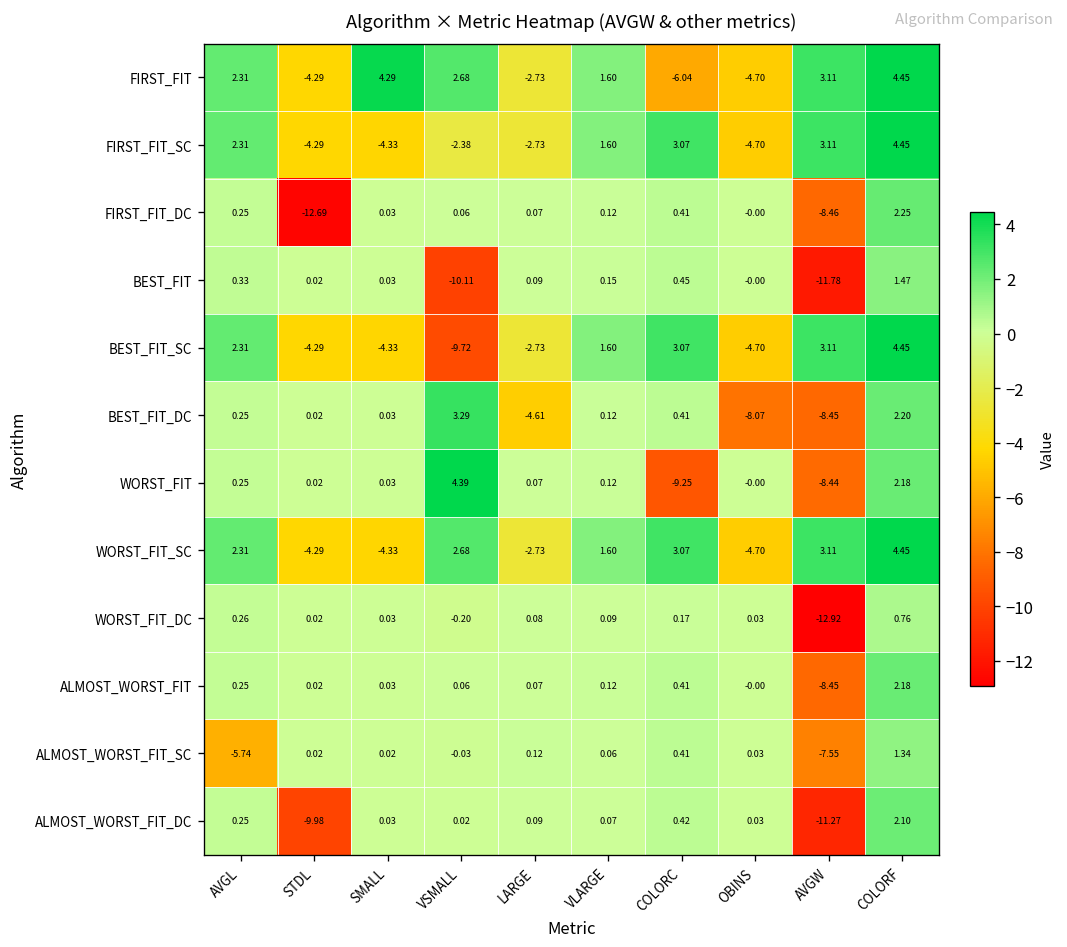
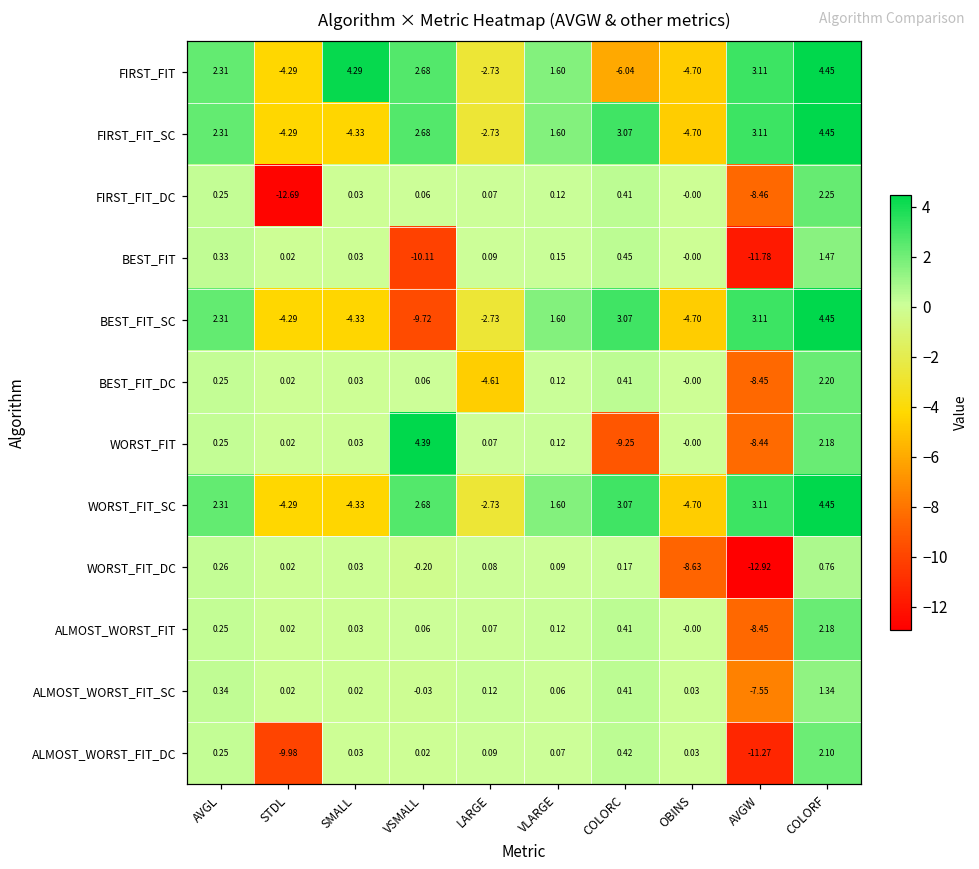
  {
    "FIRST_FIT": {
      "AVGL": 2.31,
      "STDL": -4.29,
      "SMALL": 4.29,
      "VSMALL": 2.68,
      "LARGE": -2.73,
      "VLARGE": 1.60,
      "COLORC": -6.04,
      "OBINS": -4.70,
      "AVGW": 3.11,
      "COLORF": 4.45
    },
    "FIRST_FIT_SC": {
      "AVGL": 2.31,
      "STDL": -4.29,
      "SMALL": -4.33,
-     "VSMALL": -2.38,
+     "VSMALL": 2.68,
      "LARGE": -2.73,
      "VLARGE": 1.60,
      "COLORC": 3.07,
      "OBINS": -4.70,
      "AVGW": 3.11,
      "COLORF": 4.45
    },
    "FIRST_FIT_DC": {
      "AVGL": 0.25,
      "STDL": -12.69,
      "SMALL": 0.03,
      "VSMALL": 0.06,
      "LARGE": 0.07,
      "VLARGE": 0.12,
      "COLORC": 0.41,
      "OBINS": -0.00,
      "AVGW": -8.46,
      "COLORF": 2.25
    },
    "BEST_FIT": {
      "AVGL": 0.33,
      "STDL": 0.02,
      "SMALL": 0.03,
      "VSMALL": -10.11,
      "LARGE": 0.09,
      "VLARGE": 0.15,
      "COLORC": 0.45,
      "OBINS": -0.00,
      "AVGW": -11.78,
      "COLORF": 1.47
    },
    "BEST_FIT_SC": {
      "AVGL": 2.31,
      "STDL": -4.29,
      "SMALL": -4.33,
      "VSMALL": -9.72,
      "LARGE": -2.73,
      "VLARGE": 1.60,
      "COLORC": 3.07,
      "OBINS": -4.70,
      "AVGW": 3.11,
      "COLORF": 4.45
    },
    "BEST_FIT_DC": {
      "AVGL": 0.25,
      "STDL": 0.02,
      "SMALL": 0.03,
-     "VSMALL": 3.29,
+     "VSMALL": 0.06,
      "LARGE": -4.61,
      "VLARGE": 0.12,
      "COLORC": 0.41,
-     "OBINS": -8.07,
+     "OBINS": -0.00,
      "AVGW": -8.45,
      "COLORF": 2.20
    },
    "WORST_FIT": {
      "AVGL": 0.25,
      "STDL": 0.02,
      "SMALL": 0.03,
      "VSMALL": 4.39,
      "LARGE": 0.07,
      "VLARGE": 0.12,
      "COLORC": -9.25,
      "OBINS": -0.00,
      "AVGW": -8.44,
      "COLORF": 2.18
    },
    "WORST_FIT_SC": {
      "AVGL": 2.31,
      "STDL": -4.29,
      "SMALL": -4.33,
      "VSMALL": 2.68,
      "LARGE": -2.73,
      "VLARGE": 1.60,
      "COLORC": 3.07,
      "OBINS": -4.70,
      "AVGW": 3.11,
      "COLORF": 4.45
    },
    "WORST_FIT_DC": {
      "AVGL": 0.26,
      "STDL": 0.02,
      "SMALL": 0.03,
      "VSMALL": -0.20,
      "LARGE": 0.08,
      "VLARGE": 0.09,
      "COLORC": 0.17,
-     "OBINS": 0.03,
+     "OBINS": -8.63,
      "AVGW": -12.92,
      "COLORF": 0.76
    },
    "ALMOST_WORST_FIT": {
      "AVGL": 0.25,
      "STDL": 0.02,
      "SMALL": 0.03,
      "VSMALL": 0.06,
      "LARGE": 0.07,
      "VLARGE": 0.12,
      "COLORC": 0.41,
      "OBINS": -0.00,
      "AVGW": -8.45,
      "COLORF": 2.18
    },
    "ALMOST_WORST_FIT_SC": {
-     "AVGL": -5.74,
+     "AVGL": 0.34,
      "STDL": 0.02,
      "SMALL": 0.02,
      "VSMALL": -0.03,
      "LARGE": 0.12,
      "VLARGE": 0.06,
      "COLORC": 0.41,
      "OBINS": 0.03,
      "AVGW": -7.55,
      "COLORF": 1.34
    },
    "ALMOST_WORST_FIT_DC": {
      "AVGL": 0.25,
      "STDL": -9.98,
      "SMALL": 0.03,
      "VSMALL": 0.02,
      "LARGE": 0.09,
      "VLARGE": 0.07,
      "COLORC": 0.42,
      "OBINS": 0.03,
      "AVGW": -11.27,
      "COLORF": 2.10
    }
  }
